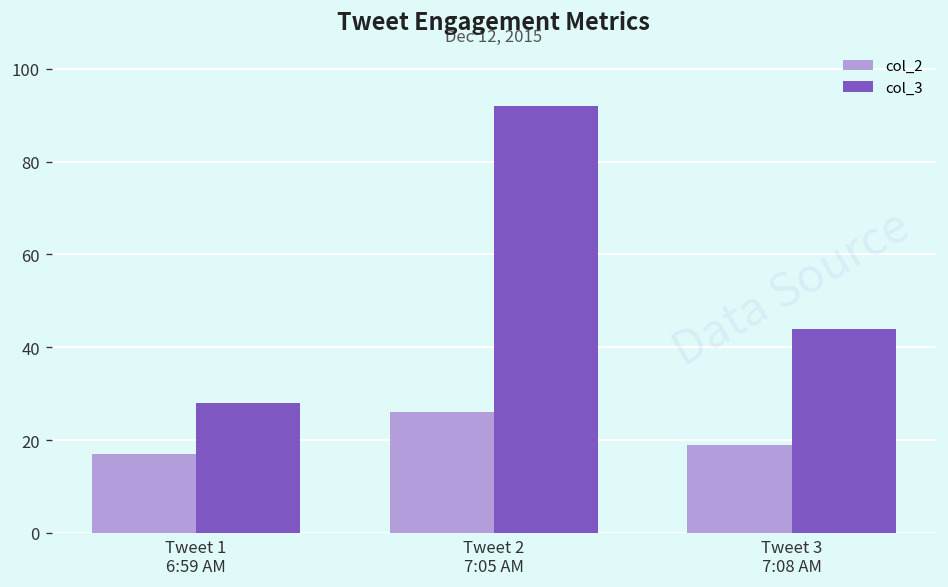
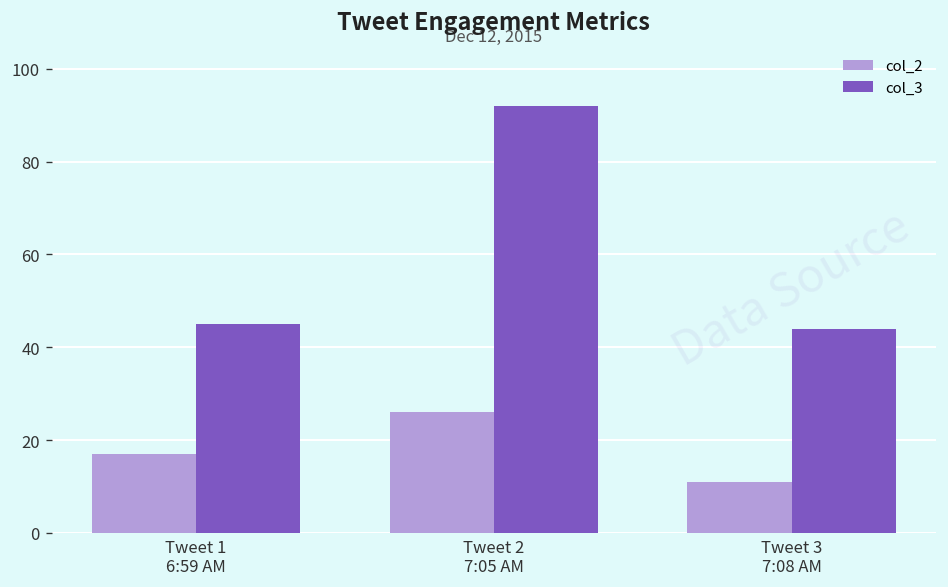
  {
    "col_2": {
      "Tweet 1 6:59 AM": 17,
      "Tweet 2 7:05 AM": 26,
-     "Tweet 3 7:08 AM": 19
+     "Tweet 3 7:08 AM": 11
    },
    "col_3": {
-     "Tweet 1 6:59 AM": 28,
+     "Tweet 1 6:59 AM": 45,
      "Tweet 2 7:05 AM": 92,
      "Tweet 3 7:08 AM": 44
    }
  }
